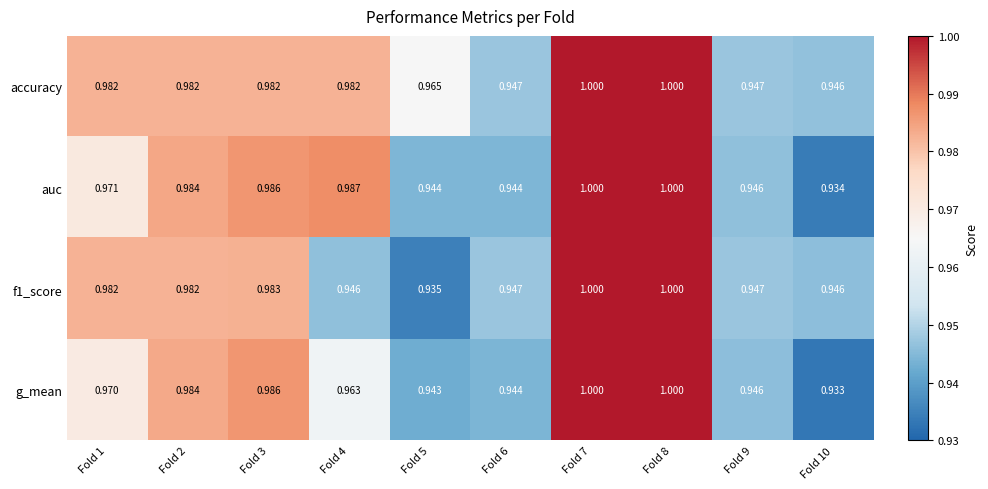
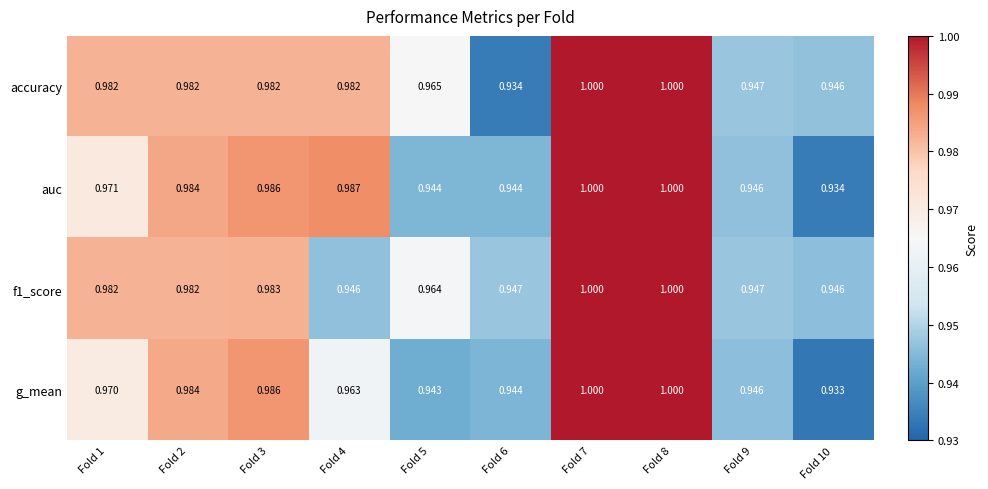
  {
    "accuracy": {
      "Fold 1": 0.982,
      "Fold 2": 0.982,
      "Fold 3": 0.982,
      "Fold 4": 0.982,
      "Fold 5": 0.965,
-     "Fold 6": 0.947,
+     "Fold 6": 0.934,
      "Fold 7": 1.000,
      "Fold 8": 1.000,
      "Fold 9": 0.947,
      "Fold 10": 0.946
    },
    "auc": {
      "Fold 1": 0.971,
      "Fold 2": 0.984,
      "Fold 3": 0.986,
      "Fold 4": 0.987,
      "Fold 5": 0.944,
      "Fold 6": 0.944,
      "Fold 7": 1.000,
      "Fold 8": 1.000,
      "Fold 9": 0.946,
      "Fold 10": 0.934
    },
    "f1_score": {
      "Fold 1": 0.982,
      "Fold 2": 0.982,
      "Fold 3": 0.983,
      "Fold 4": 0.946,
-     "Fold 5": 0.935,
+     "Fold 5": 0.964,
      "Fold 6": 0.947,
      "Fold 7": 1.000,
      "Fold 8": 1.000,
      "Fold 9": 0.947,
      "Fold 10": 0.946
    },
    "g_mean": {
      "Fold 1": 0.970,
      "Fold 2": 0.984,
      "Fold 3": 0.986,
      "Fold 4": 0.963,
      "Fold 5": 0.943,
      "Fold 6": 0.944,
      "Fold 7": 1.000,
      "Fold 8": 1.000,
      "Fold 9": 0.946,
      "Fold 10": 0.933
    }
  }
